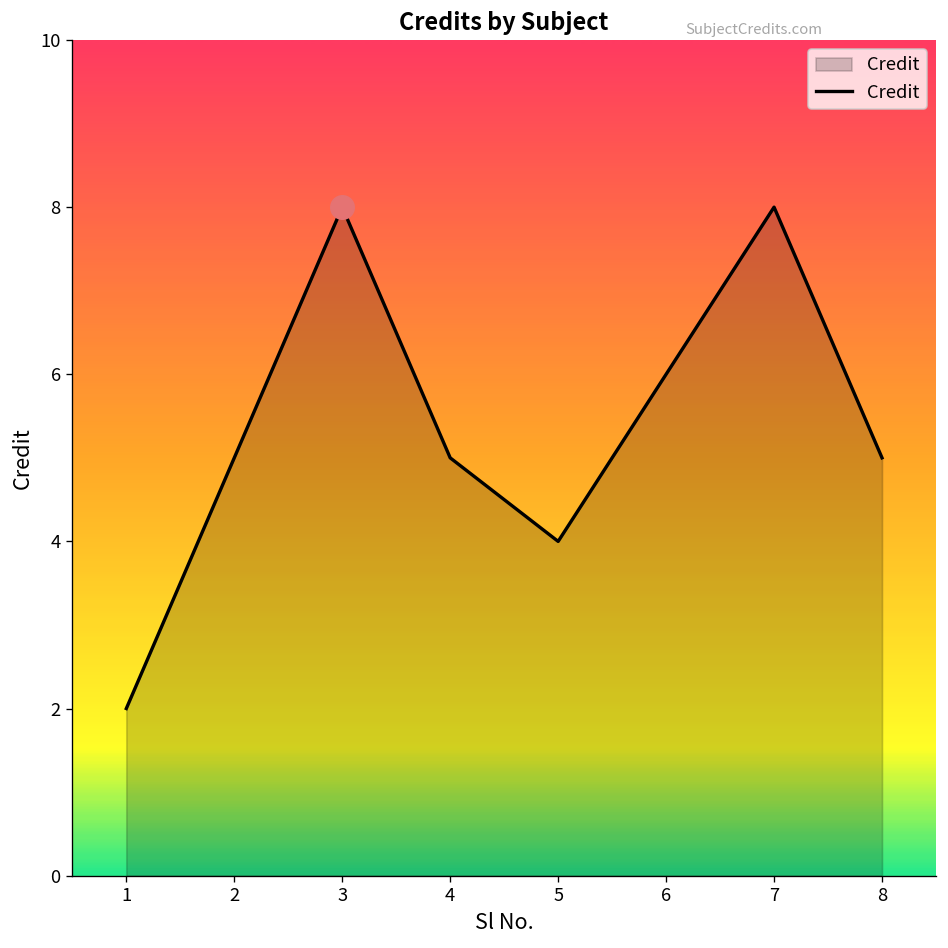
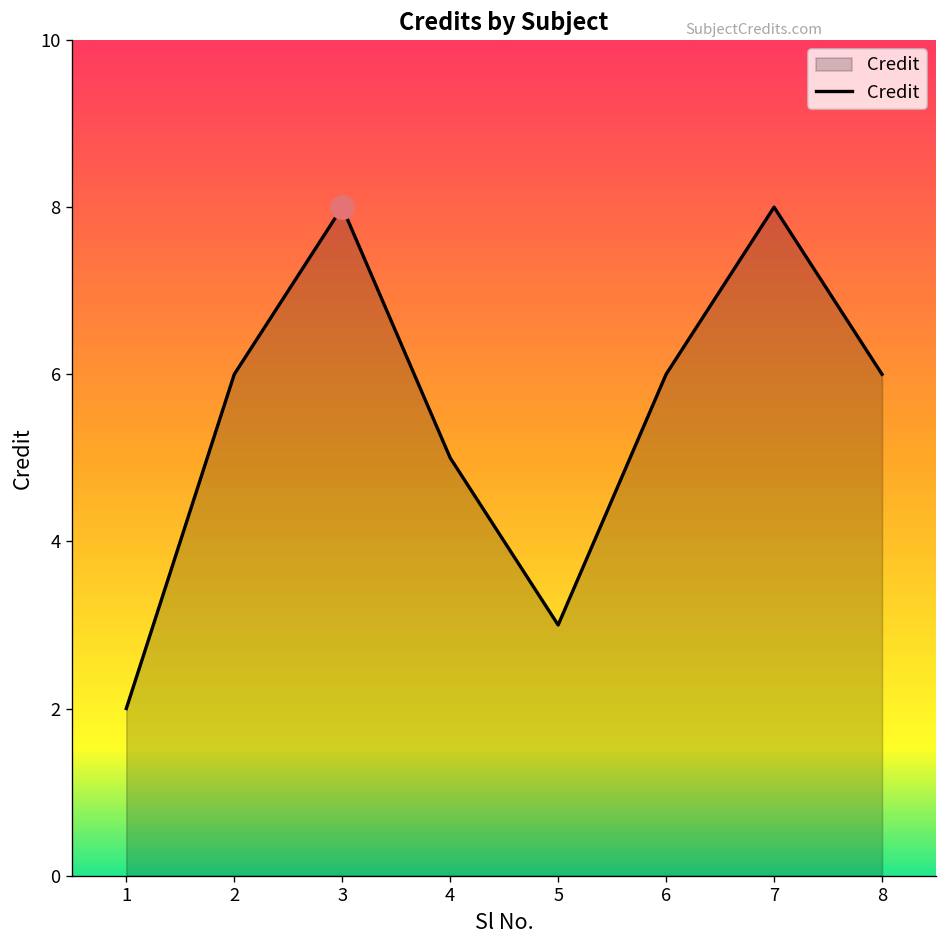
  {
    "Credit": {
      "1": 2,
-     "2": 5,
+     "2": 6,
      "4": 5,
-     "5": 4,
+     "5": 3,
      "6": 6,
      "7": 8,
-     "8": 5
+     "8": 6
    }
  }
